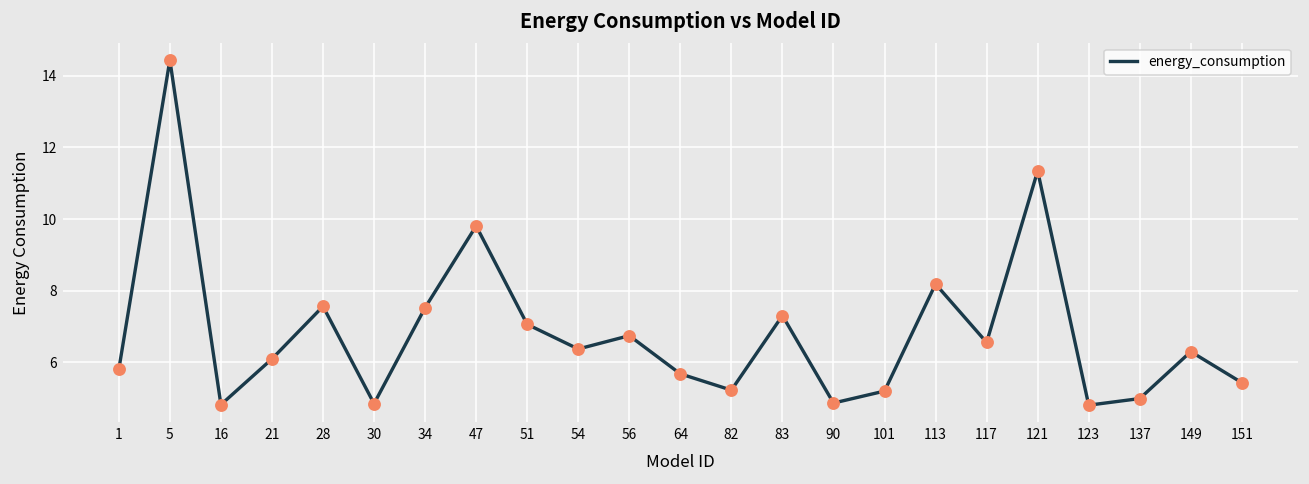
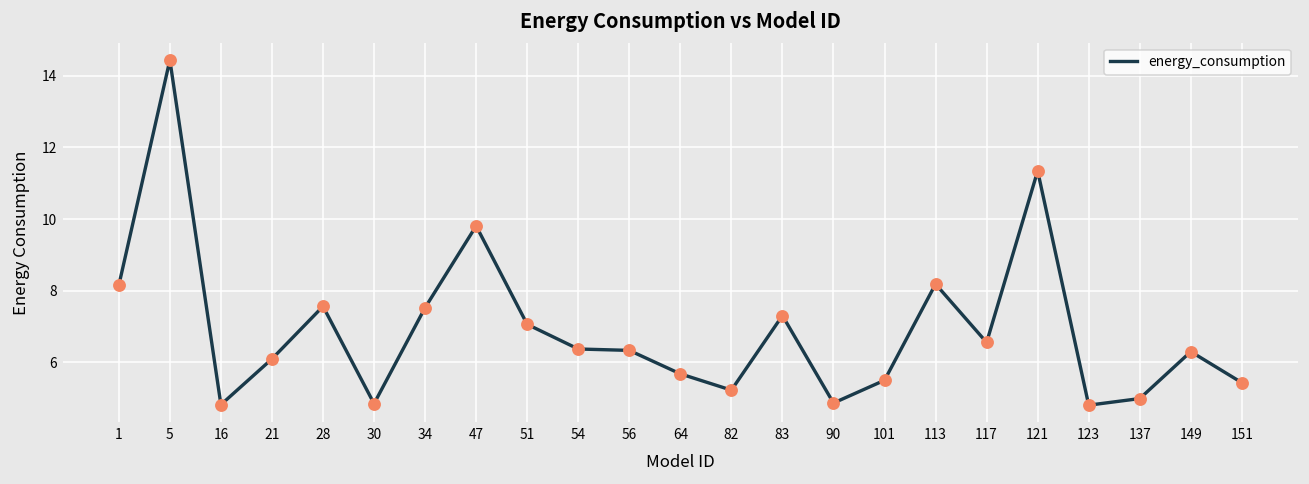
  {
-   "1": 5.8,
+   "1": 8.1,
    "5": 14.4,
    "16": 4.8,
    "21": 6.1,
    "28": 7.6,
    "30": 4.8,
    "34": 7.5,
    "47": 9.8,
    "51": 7.1,
    "54": 6.4,
-   "56": 6.7,
+   "56": 6.3,
    "64": 5.7,
    "82": 5.2,
    "83": 7.3,
    "90": 4.9,
-   "101": 5.2,
+   "101": 5.5,
    "113": 8.2,
    "117": 6.6,
    "121": 11.3,
    "123": 4.8,
    "137": 5.0,
    "149": 6.3,
    "151": 5.4
  }
